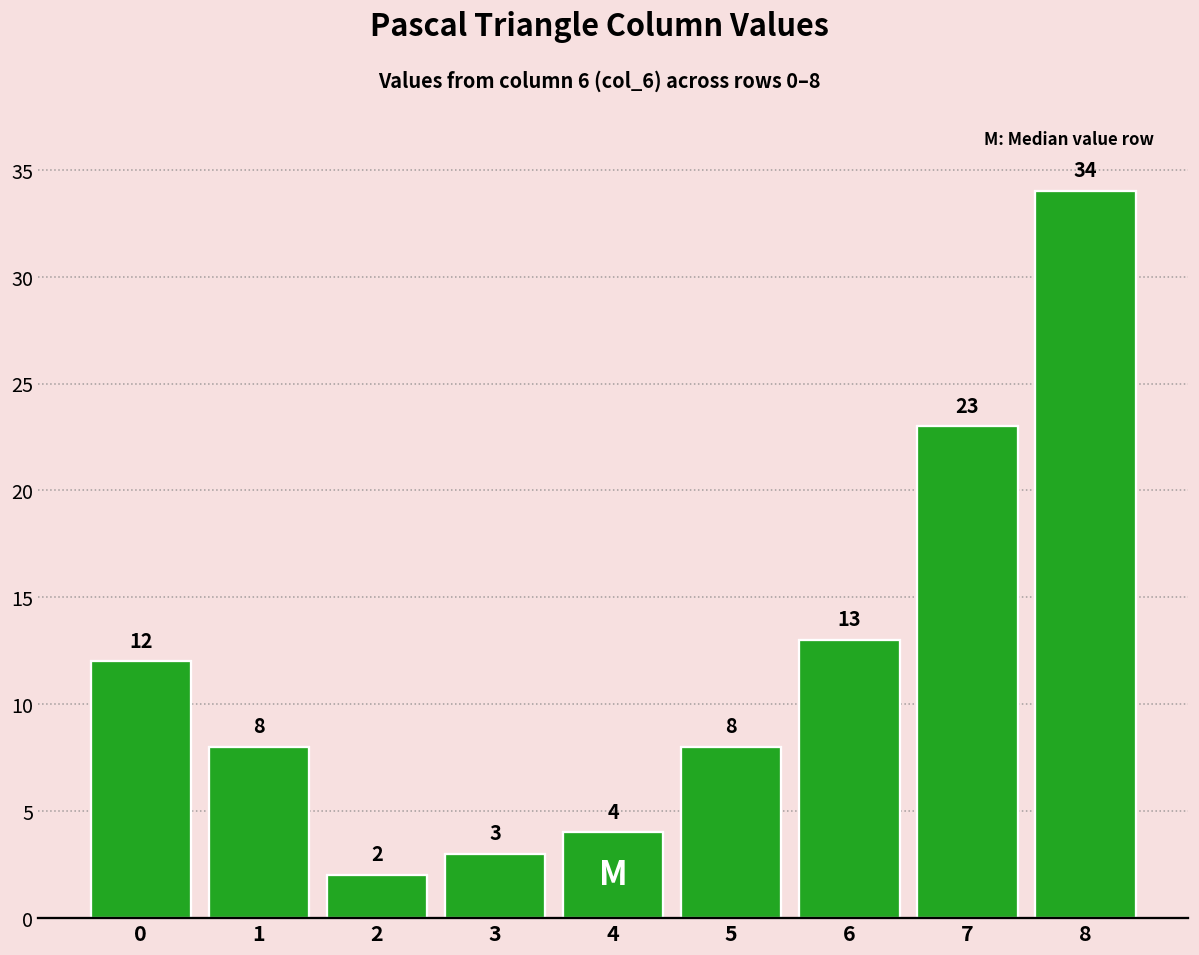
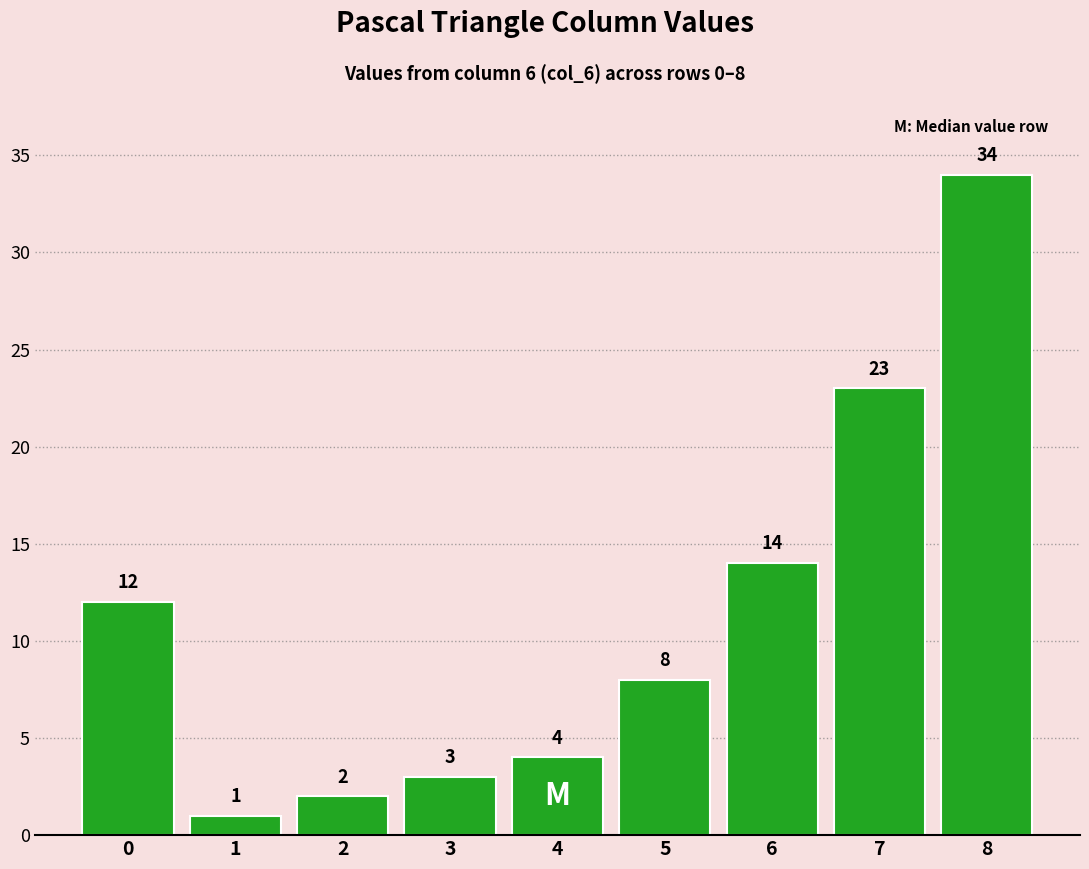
  {
    "0": 12,
-   "1": 8,
+   "1": 1,
    "2": 2,
    "3": 3,
    "4": 4,
    "5": 8,
-   "6": 13,
+   "6": 14,
    "7": 23,
    "8": 34
  }
